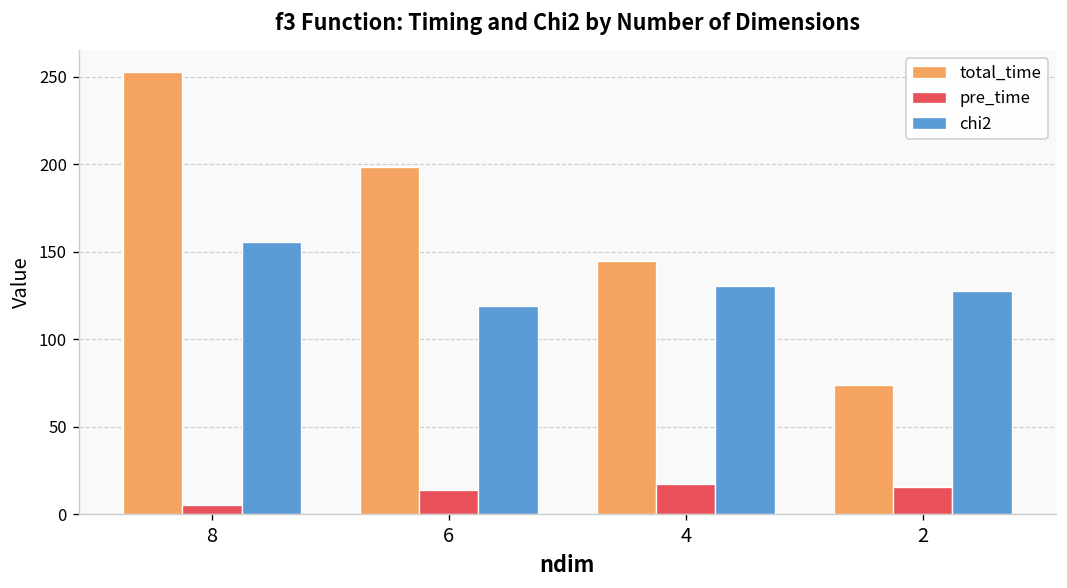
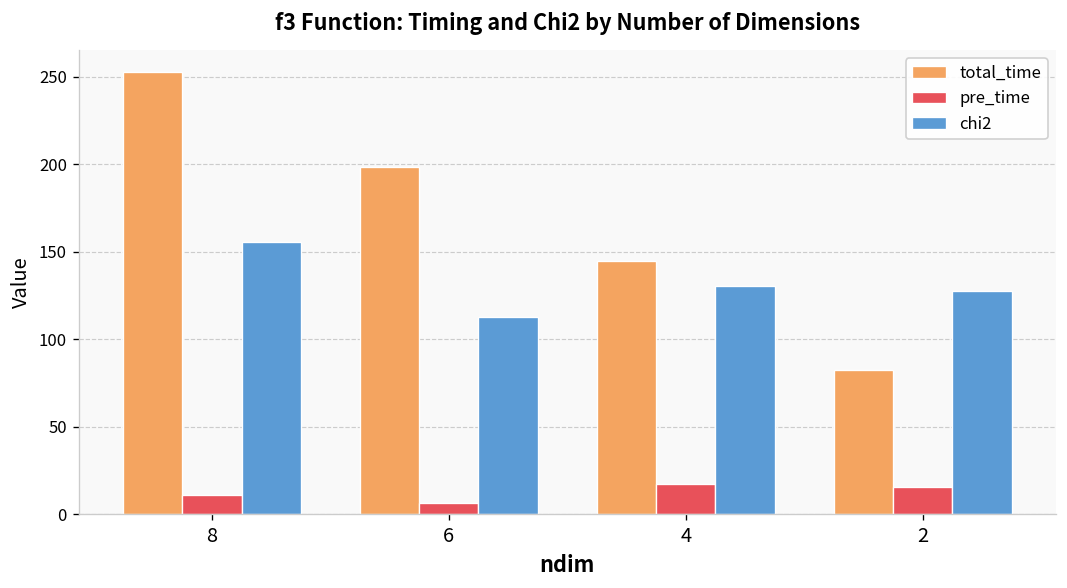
  {
    "total_time": {
      "8": 253,
      "6": 198,
      "4": 145,
-     "2": 74
+     "2": 83
    },
    "pre_time": {
-     "8": 5,
-     "6": 14,
+     "8": 11,
+     "6": 7,
      "4": 18,
      "2": 16
    },
    "chi2": {
      "8": 155,
-     "6": 119,
+     "6": 113,
      "4": 131,
      "2": 128
    }
  }
